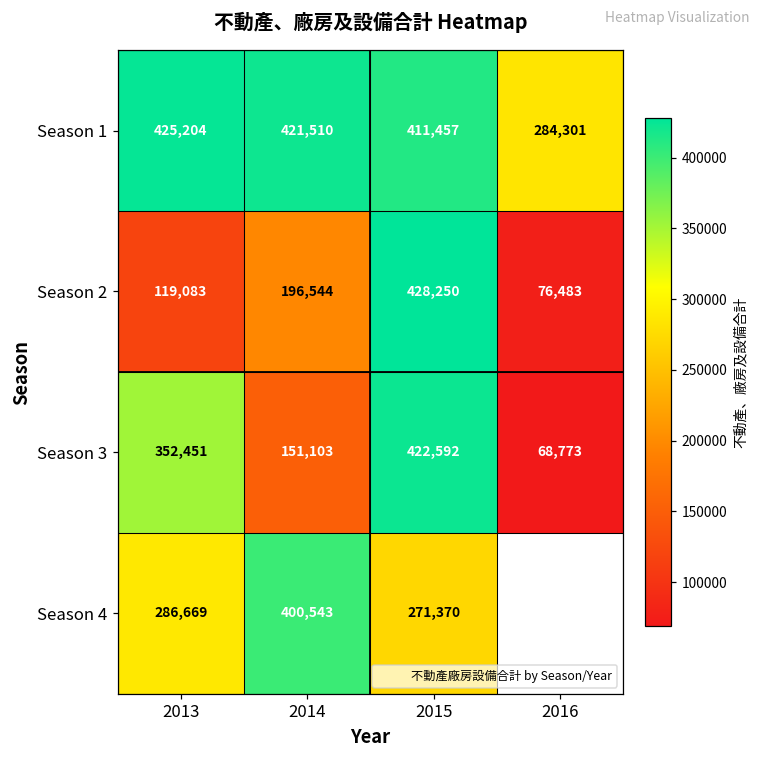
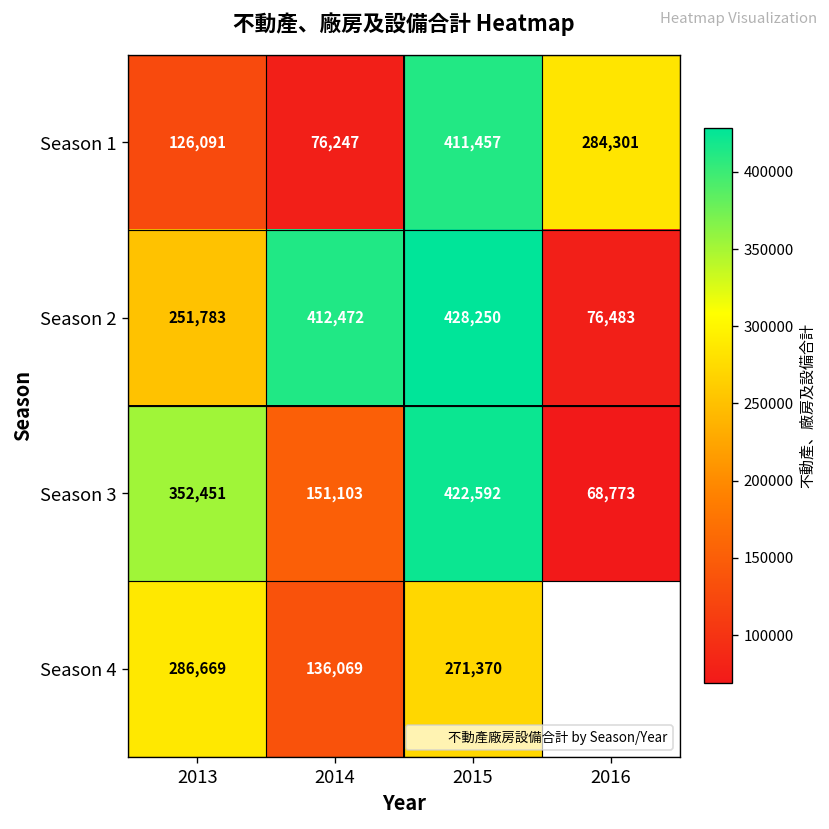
  {
    "Season 1": {
-     "2013": "425,204",
-     "2014": "421,510",
+     "2013": "126,091",
+     "2014": "76,247",
      "2015": "411,457",
      "2016": "284,301"
    },
    "Season 2": {
-     "2013": "119,083",
-     "2014": "196,544",
+     "2013": "251,783",
+     "2014": "412,472",
      "2015": "428,250",
      "2016": "76,483"
    },
    "Season 3": {
      "2013": "352,451",
      "2014": "151,103",
      "2015": "422,592",
      "2016": "68,773"
    },
    "Season 4": {
      "2013": "286,669",
-     "2014": "400,543",
+     "2014": "136,069",
      "2015": "271,370"
    }
  }
